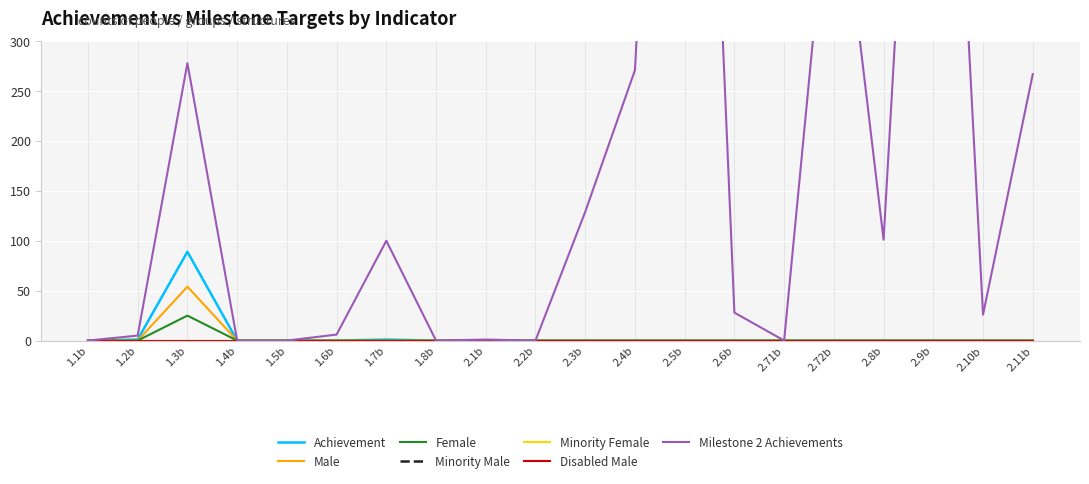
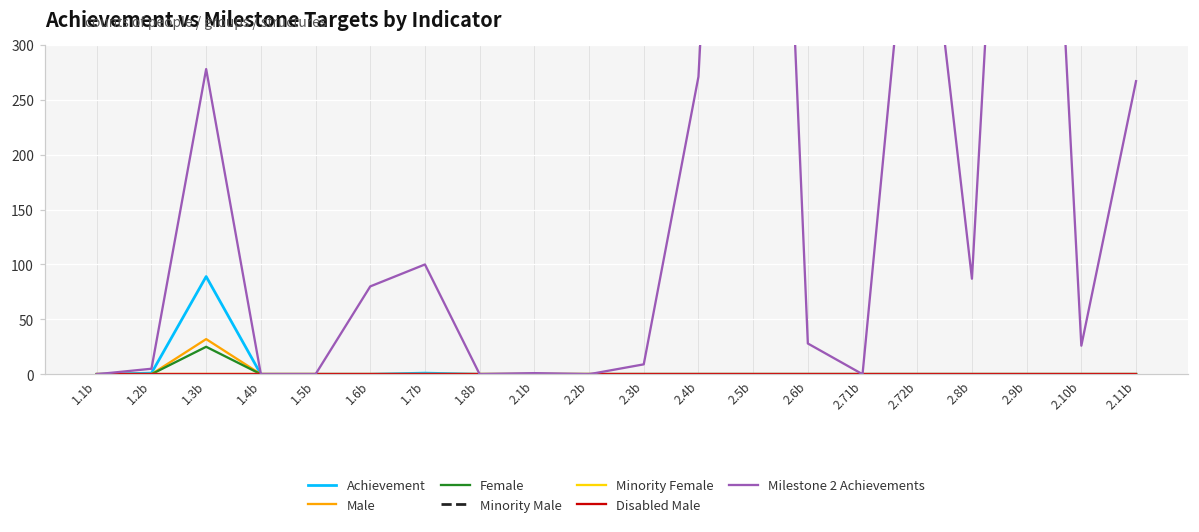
  {
    "Achievement": {
      "1.3b": 90
    },
    "Male": {
-     "1.3b": 50
+     "1.3b": 30
    },
    "Female": {
      "1.3b": 30
    },
    "Disabled Male": {
      "1.3b": 0
    },
    "Milestone 2 Achievements": {
      "1.2b": 10,
      "1.3b": 280,
-     "1.6b": 10,
+     "1.6b": 80,
      "1.7b": 100,
-     "2.3b": 130,
+     "2.3b": 10,
      "2.4b": 270,
      "2.6b": 30,
-     "2.8b": 100,
+     "2.8b": 90,
      "2.10b": 30,
      "2.11b": 270
    }
  }
